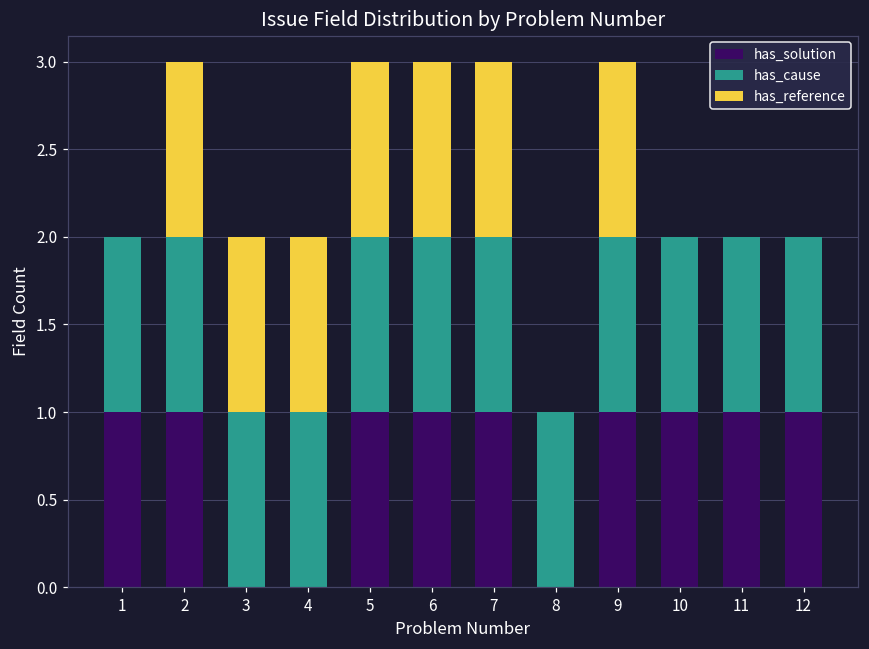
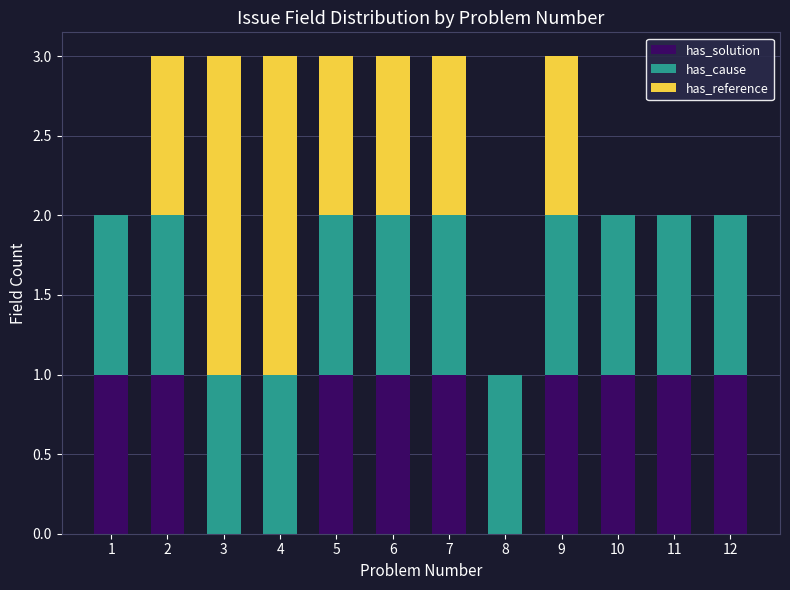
  {
    "has_solution": {
      "1": 1,
      "2": 1,
      "3": 0,
      "4": 0,
      "5": 1,
      "6": 1,
      "7": 1,
      "8": 0,
      "9": 1,
      "10": 1,
      "11": 1,
      "12": 1
    },
    "has_reference": {
      "1": 0,
      "2": 1,
-     "3": 1,
-     "4": 1,
+     "3": 2,
+     "4": 2,
      "5": 1,
      "6": 1,
      "7": 1,
      "8": 0,
      "9": 1,
      "10": 0,
      "11": 0,
      "12": 0
    }
  }
